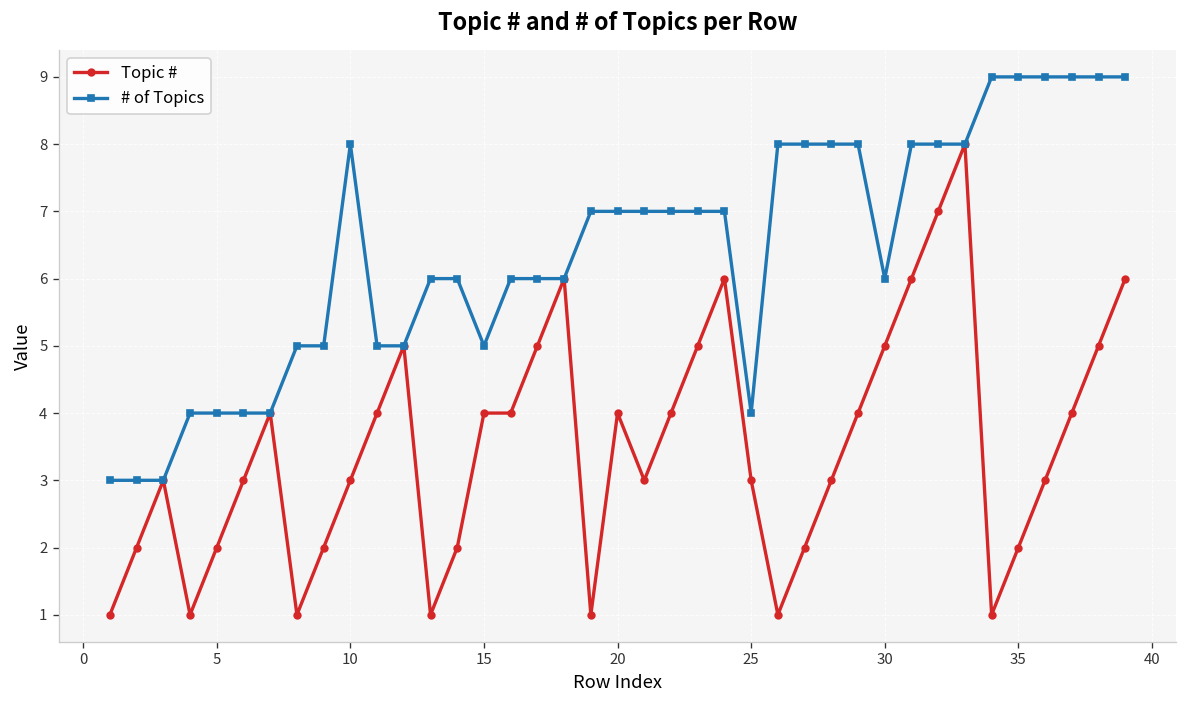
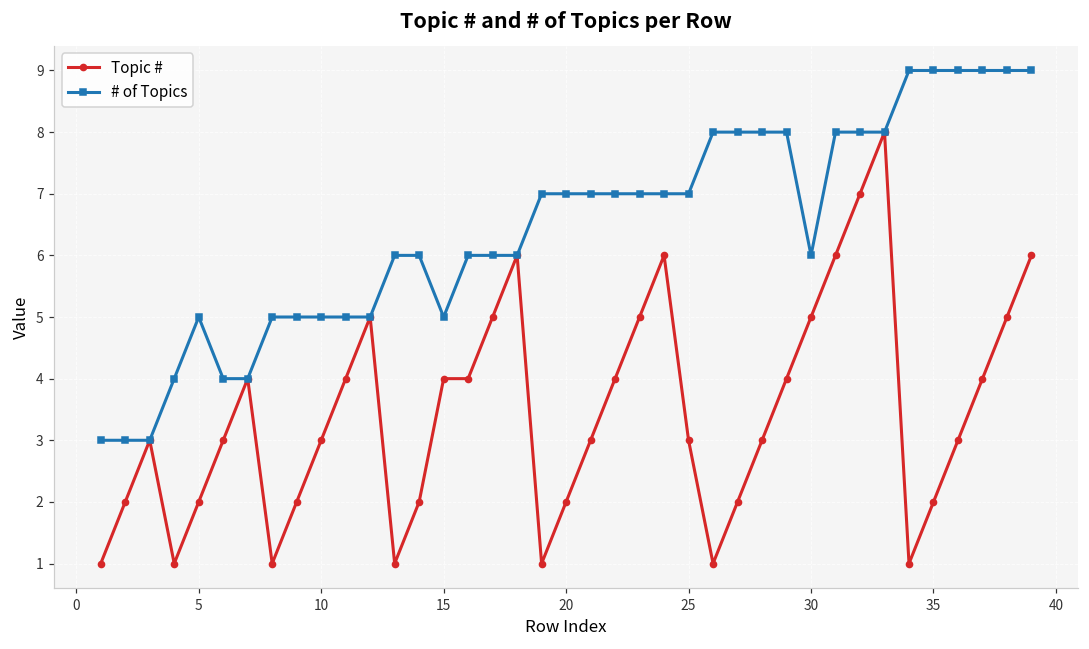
  {
    "Topic #": {
      "5": 2,
      "10": 3,
      "15": 4,
-     "20": 4,
+     "20": 2,
      "25": 3,
      "30": 5,
      "35": 2
    },
    "# of Topics": {
-     "5": 4,
-     "10": 8,
+     "5": 5,
+     "10": 5,
      "15": 5,
      "20": 7,
-     "25": 4,
+     "25": 7,
      "30": 6,
      "35": 9
    }
  }
